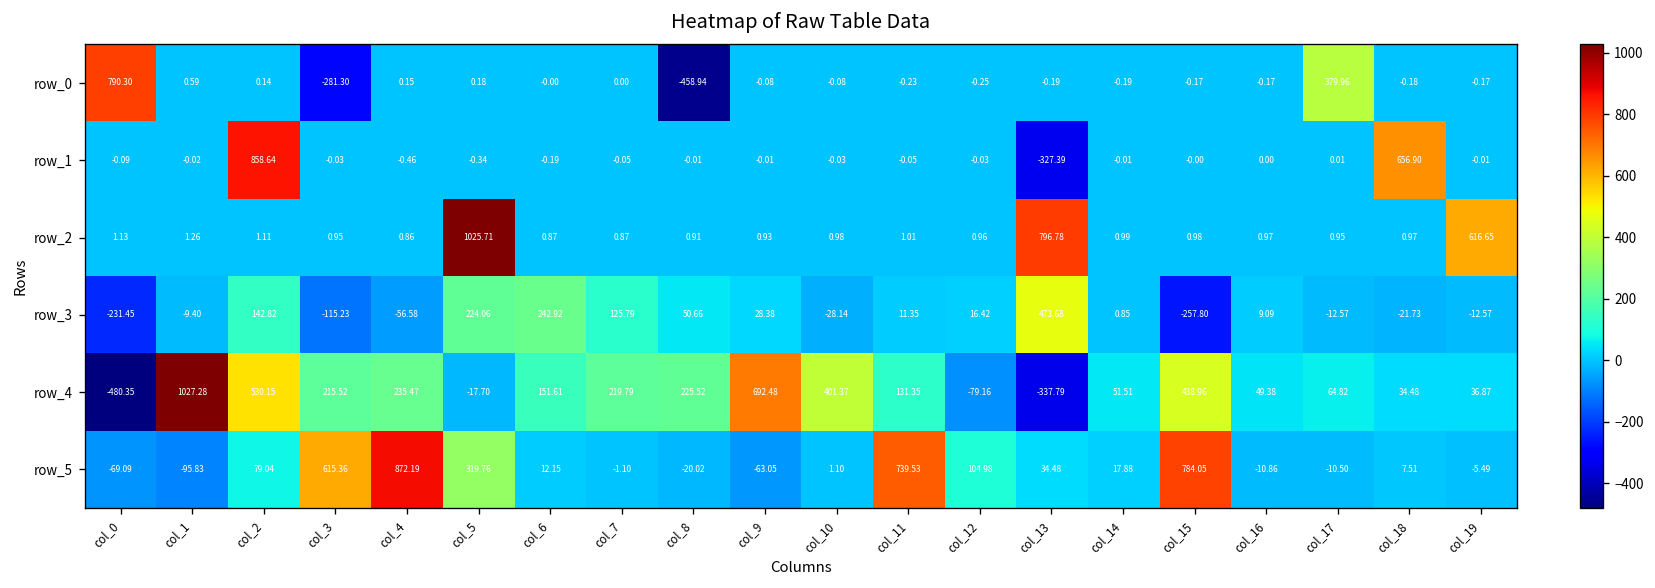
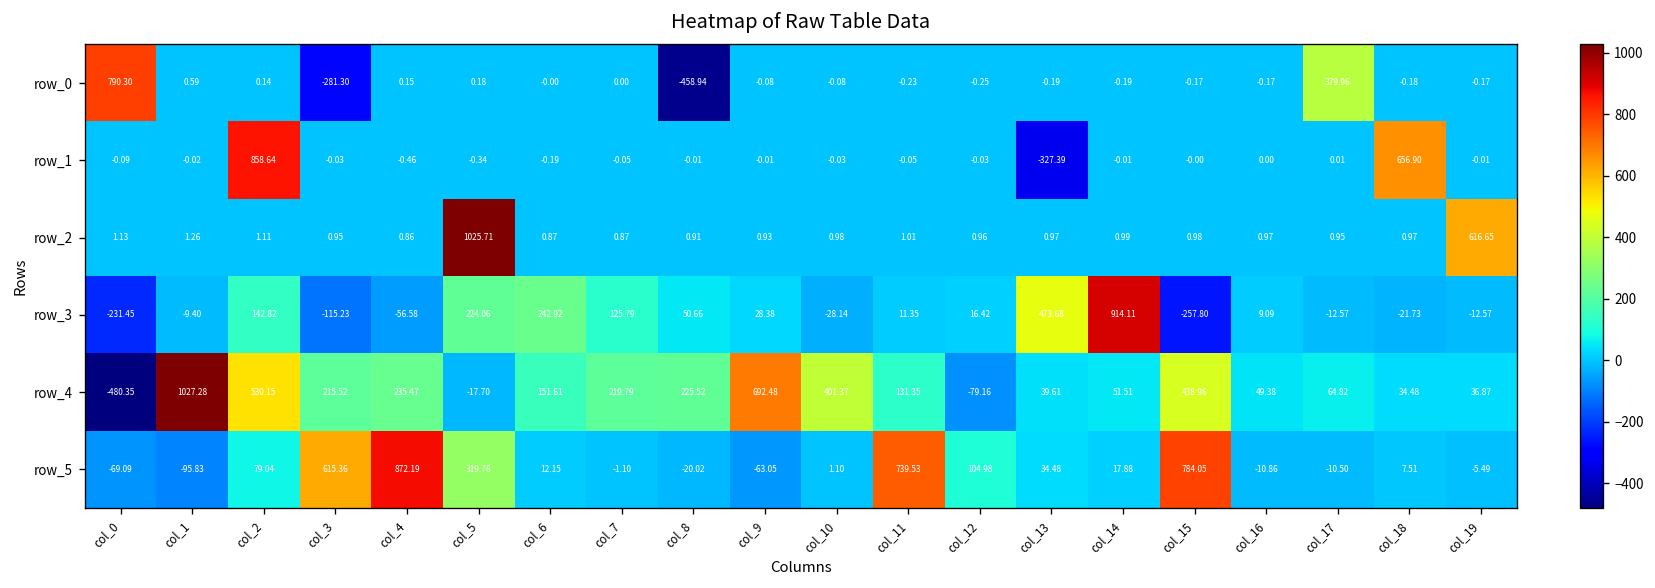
  {
    "row_0": {
      "col_0": 790.30,
      "col_1": 0.59,
      "col_2": 0.14,
      "col_3": -281.30,
      "col_4": 0.15,
      "col_5": 0.18,
      "col_6": -0.00,
      "col_7": 0.00,
      "col_8": -458.94,
      "col_9": -0.08,
      "col_10": -0.08,
      "col_11": -0.23,
      "col_12": -0.25,
      "col_13": -0.19,
      "col_14": -0.19,
      "col_15": -0.17,
      "col_16": -0.17,
      "col_17": 379.96,
      "col_18": -0.18,
      "col_19": -0.17
    },
    "row_1": {
      "col_0": -0.09,
      "col_1": -0.02,
      "col_2": 858.64,
      "col_3": -0.03,
      "col_4": -0.46,
      "col_5": -0.34,
      "col_6": -0.19,
      "col_7": -0.05,
      "col_8": -0.01,
      "col_9": -0.01,
      "col_10": -0.03,
      "col_11": -0.05,
      "col_12": -0.03,
      "col_13": -327.39,
      "col_14": -0.01,
      "col_15": -0.00,
      "col_16": 0.00,
      "col_17": 0.01,
      "col_18": 656.90,
      "col_19": -0.01
    },
    "row_2": {
      "col_0": 1.13,
      "col_1": 1.26,
      "col_2": 1.11,
      "col_3": 0.95,
      "col_4": 0.86,
      "col_5": 1025.71,
      "col_6": 0.87,
      "col_7": 0.87,
      "col_8": 0.91,
      "col_9": 0.93,
      "col_10": 0.98,
      "col_11": 1.01,
      "col_12": 0.96,
-     "col_13": 796.78,
+     "col_13": 0.97,
      "col_14": 0.99,
      "col_15": 0.98,
      "col_16": 0.97,
      "col_17": 0.95,
      "col_18": 0.97,
      "col_19": 616.65
    },
    "row_3": {
      "col_0": -231.45,
      "col_1": -9.40,
      "col_2": 142.82,
      "col_3": -115.23,
      "col_4": -56.58,
      "col_5": 224.06,
      "col_6": 242.92,
      "col_7": 125.79,
      "col_8": 50.66,
      "col_9": 28.38,
      "col_10": -28.14,
      "col_11": 11.35,
      "col_12": 16.42,
      "col_13": 473.68,
-     "col_14": 0.85,
+     "col_14": 914.11,
      "col_15": -257.80,
      "col_16": 9.09,
      "col_17": -12.57,
      "col_18": -21.73,
      "col_19": -12.57
    },
    "row_4": {
      "col_0": -480.35,
      "col_1": 1027.28,
      "col_2": 530.15,
      "col_3": 215.52,
      "col_4": 235.47,
      "col_5": -17.70,
      "col_6": 151.61,
      "col_7": 219.79,
      "col_8": 225.52,
      "col_9": 692.48,
      "col_10": 401.37,
      "col_11": 131.35,
      "col_12": -79.16,
-     "col_13": -337.79,
+     "col_13": 39.61,
      "col_14": 51.51,
      "col_15": 438.96,
      "col_16": 49.38,
      "col_17": 64.82,
      "col_18": 34.48,
      "col_19": 36.87
    },
    "row_5": {
      "col_0": -69.09,
      "col_1": -95.83,
      "col_2": 79.04,
      "col_3": 615.36,
      "col_4": 872.19,
      "col_5": 319.76,
      "col_6": 12.15,
      "col_7": -1.10,
      "col_8": -20.02,
      "col_9": -63.05,
      "col_10": 1.10,
      "col_11": 739.53,
      "col_12": 104.98,
      "col_13": 34.48,
      "col_14": 17.88,
      "col_15": 784.05,
      "col_16": -10.86,
      "col_17": -10.50,
      "col_18": 7.51,
      "col_19": -5.49
    }
  }
